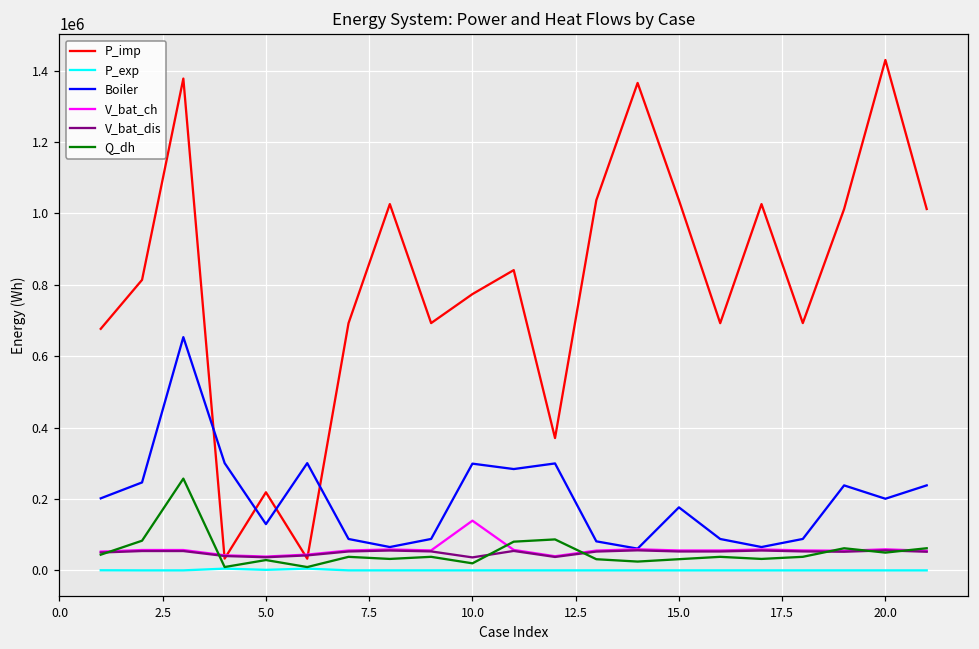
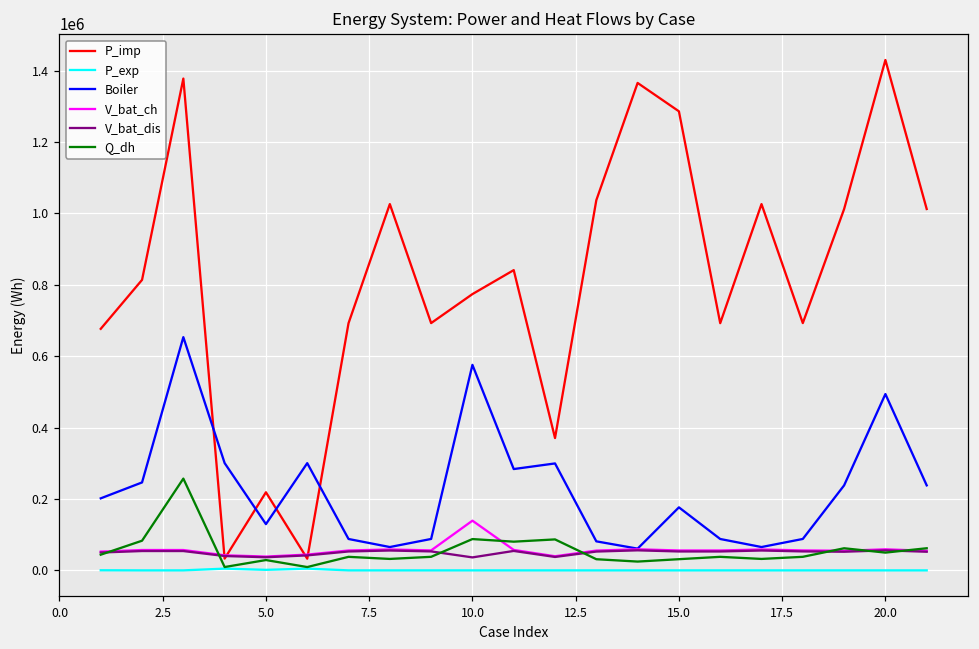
  {
    "P_imp": {
      "5.0": 220000,
      "10.0": 770000,
-     "15.0": 1040000,
+     "15.0": 1290000,
      "20.0": 1430000
    },
    "P_exp": {
      "5.0": 0,
      "10.0": 0,
      "15.0": 0,
      "20.0": 0
    },
    "Boiler": {
      "5.0": 130000,
-     "10.0": 300000,
+     "10.0": 580000,
      "15.0": 180000,
-     "20.0": 200000
+     "20.0": 490000
    },
    "V_bat_ch": {
      "10.0": 140000
    },
    "V_bat_dis": {
      "10.0": 40000
    },
    "Q_dh": {
-     "10.0": 20000,
+     "10.0": 90000,
      "15.0": 30000
    }
  }
